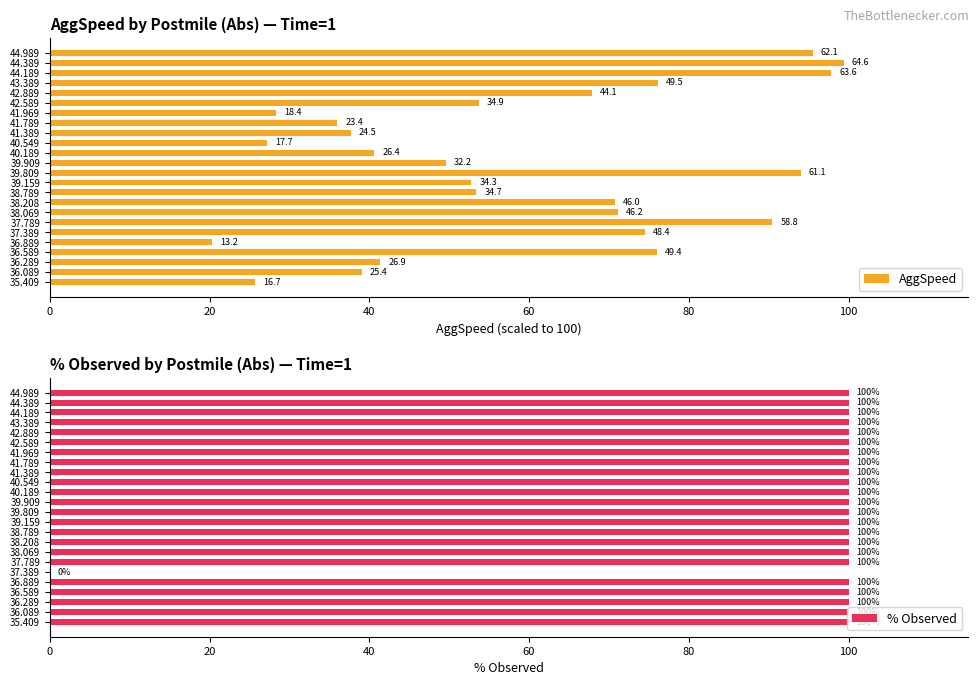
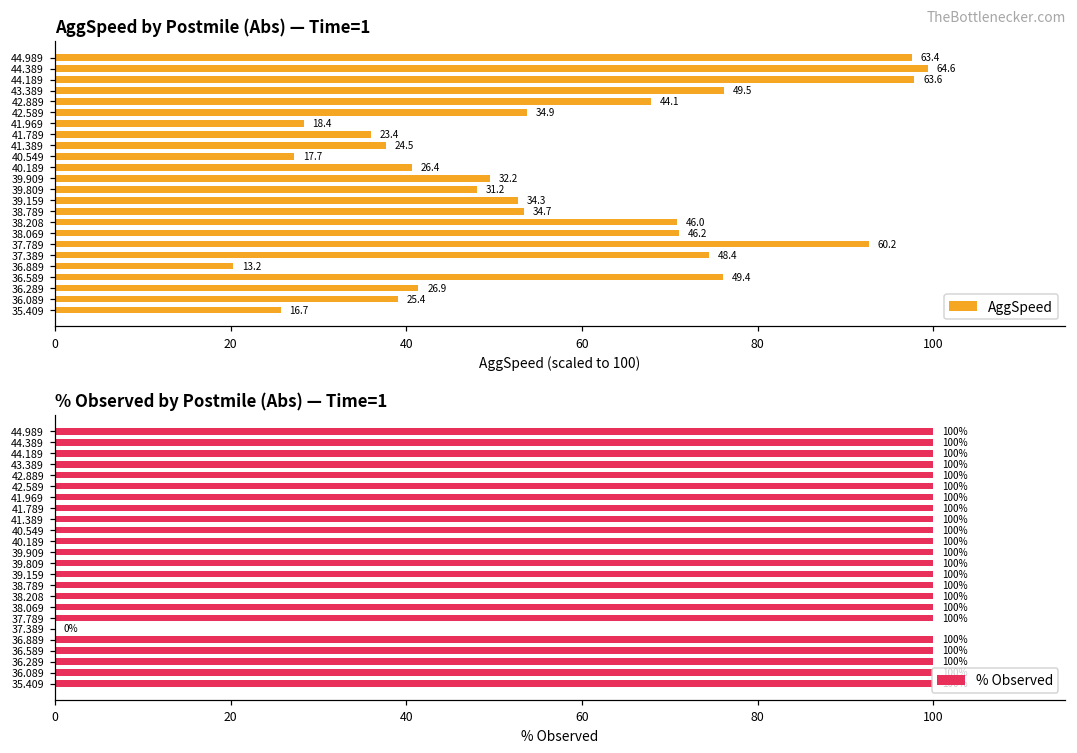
  {
    "AggSpeed by Postmile (Abs) — Time=1": {
-     "44.989": "62.1",
-     "39.809": "61.1",
-     "37.789": "58.8"
+     "44.989": "63.4",
+     "39.809": "31.2",
+     "37.789": "60.2"
    },
    "% Observed by Postmile (Abs) — Time=1": {
      "44.989": "100%",
      "44.389": "100%",
      "44.189": "100%",
      "43.389": "100%",
      "42.889": "100%",
      "42.589": "100%",
      "41.969": "100%",
      "41.789": "100%",
      "41.389": "100%",
      "40.549": "100%",
      "40.189": "100%",
      "39.909": "100%",
      "39.809": "100%",
      "39.159": "100%",
      "38.789": "100%",
      "38.208": "100%",
      "38.069": "100%",
      "37.789": "100%",
      "37.389": "0%",
      "36.889": "100%",
      "36.589": "100%",
      "36.289": "100%"
    }
  }
